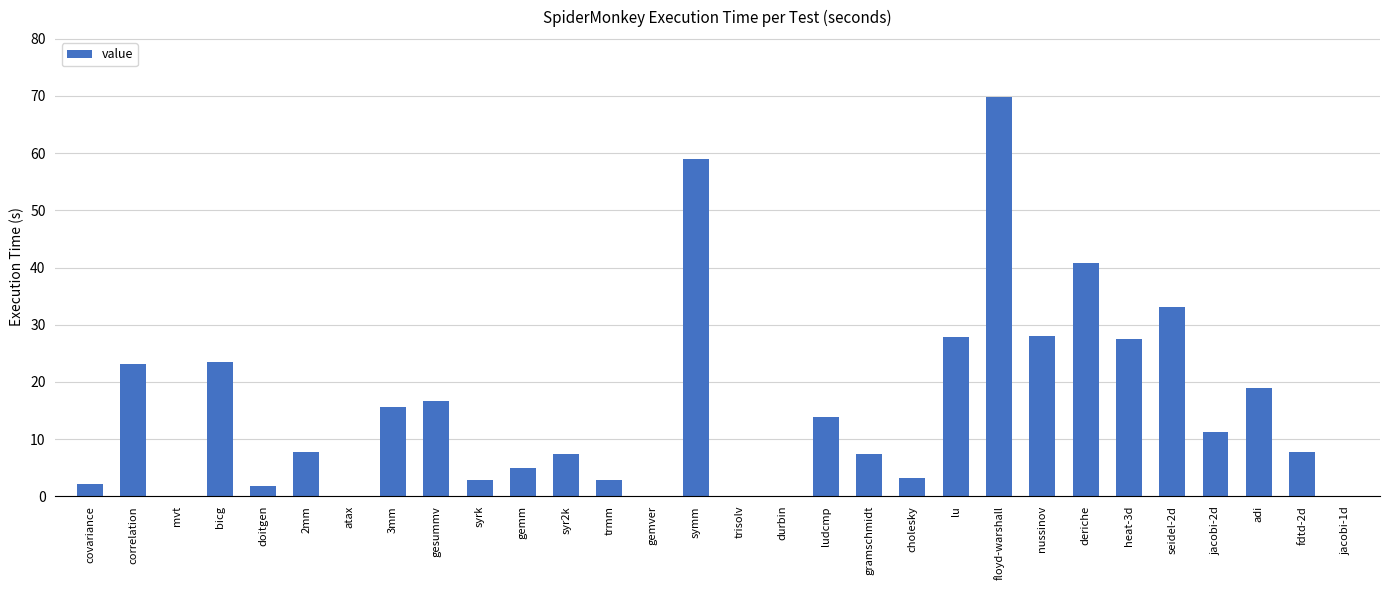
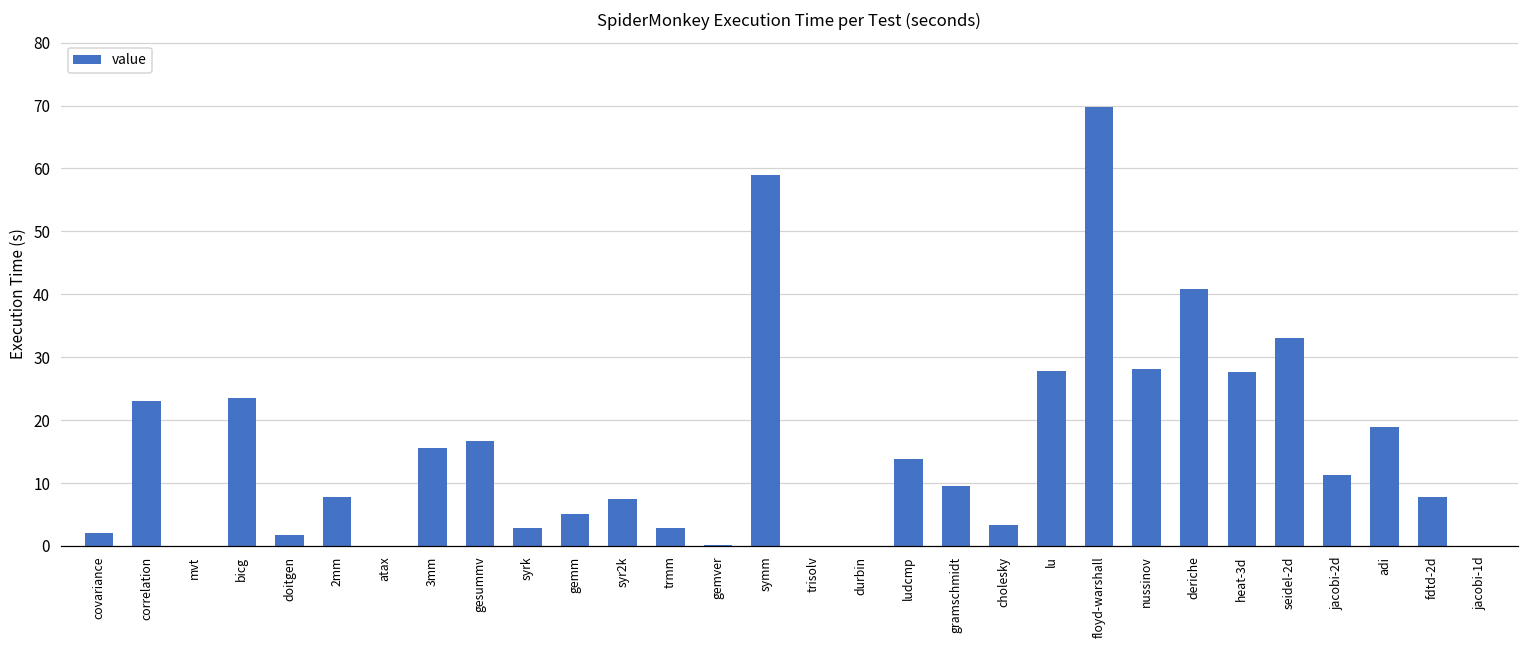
  {
    "covariance": 2,
    "correlation": 23,
    "bicg": 23,
    "doitgen": 2,
    "2mm": 8,
    "3mm": 16,
    "gesummv": 17,
    "syrk": 3,
    "gemm": 5,
    "syr2k": 7,
    "trmm": 3,
    "symm": 59,
    "ludcmp": 14,
-   "gramschmidt": 7,
+   "gramschmidt": 10,
    "cholesky": 3,
    "lu": 28,
    "floyd-warshall": 70,
    "nussinov": 28,
    "deriche": 41,
    "heat-3d": 28,
    "seidel-2d": 33,
    "jacobi-2d": 11,
    "adi": 19,
    "fdtd-2d": 8
  }
